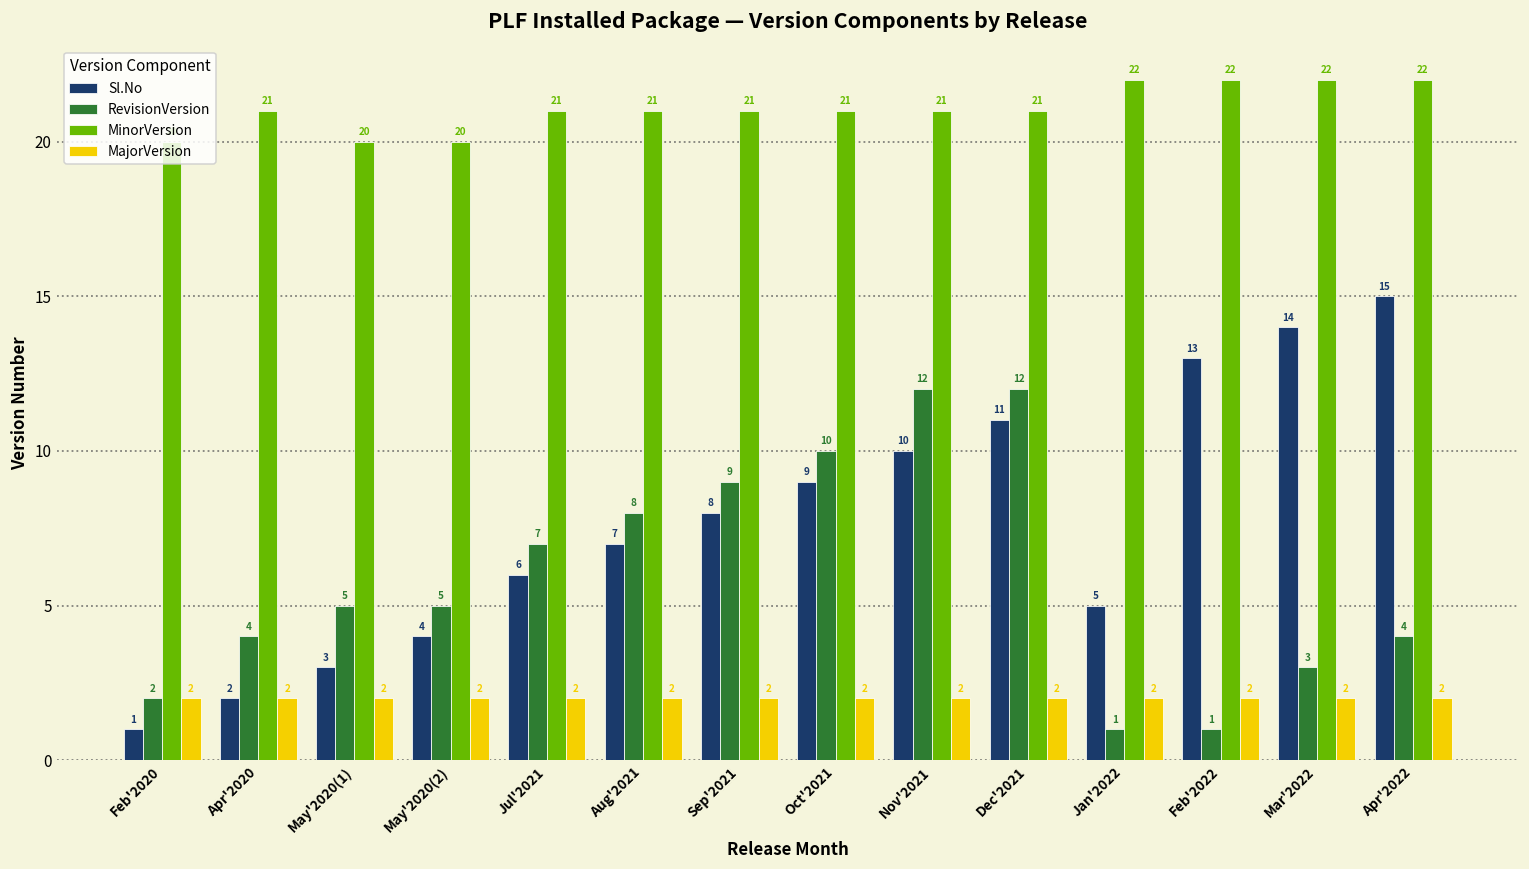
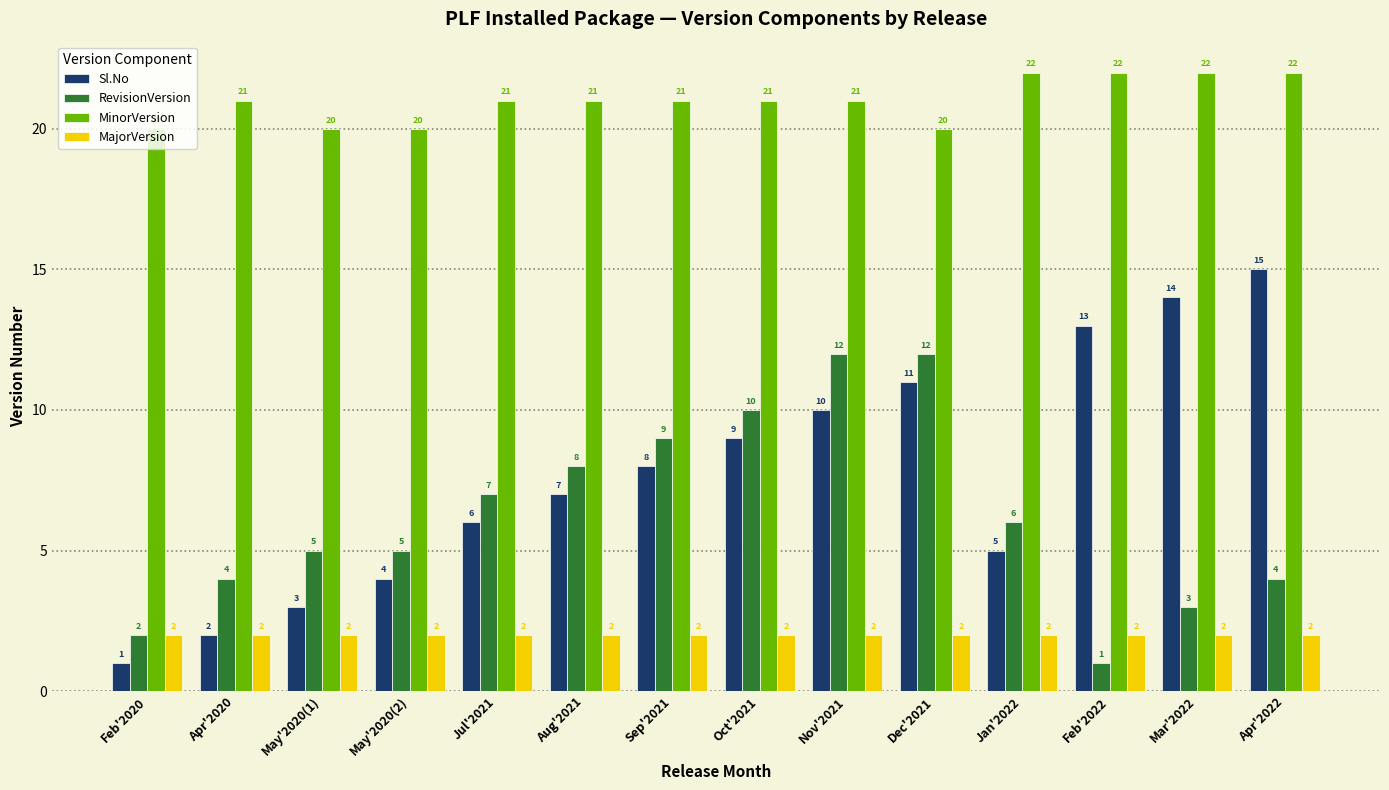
  {
    "Sl.No": {
      "Feb'2020": 1,
      "Apr'2020": 2,
      "May'2020(1)": 3,
      "May'2020(2)": 4,
      "Jul'2021": 6,
      "Aug'2021": 7,
      "Sep'2021": 8,
      "Oct'2021": 9,
      "Nov'2021": 10,
      "Dec'2021": 11,
      "Jan'2022": 5,
      "Feb'2022": 13,
      "Mar'2022": 14,
      "Apr'2022": 15
    },
    "RevisionVersion": {
      "Feb'2020": 2,
      "Apr'2020": 4,
      "May'2020(1)": 5,
      "May'2020(2)": 5,
      "Jul'2021": 7,
      "Aug'2021": 8,
      "Sep'2021": 9,
      "Oct'2021": 10,
      "Nov'2021": 12,
      "Dec'2021": 12,
-     "Jan'2022": 1,
+     "Jan'2022": 6,
      "Feb'2022": 1,
      "Mar'2022": 3,
      "Apr'2022": 4
    },
    "MinorVersion": {
      "Apr'2020": 21,
      "May'2020(1)": 20,
      "May'2020(2)": 20,
      "Jul'2021": 21,
      "Aug'2021": 21,
      "Sep'2021": 21,
      "Oct'2021": 21,
      "Nov'2021": 21,
-     "Dec'2021": 21,
+     "Dec'2021": 20,
      "Jan'2022": 22,
      "Feb'2022": 22,
      "Mar'2022": 22,
      "Apr'2022": 22
    },
    "MajorVersion": {
      "Feb'2020": 2,
      "Apr'2020": 2,
      "May'2020(1)": 2,
      "May'2020(2)": 2,
      "Jul'2021": 2,
      "Aug'2021": 2,
      "Sep'2021": 2,
      "Oct'2021": 2,
      "Nov'2021": 2,
      "Dec'2021": 2,
      "Jan'2022": 2,
      "Feb'2022": 2,
      "Mar'2022": 2,
      "Apr'2022": 2
    }
  }
